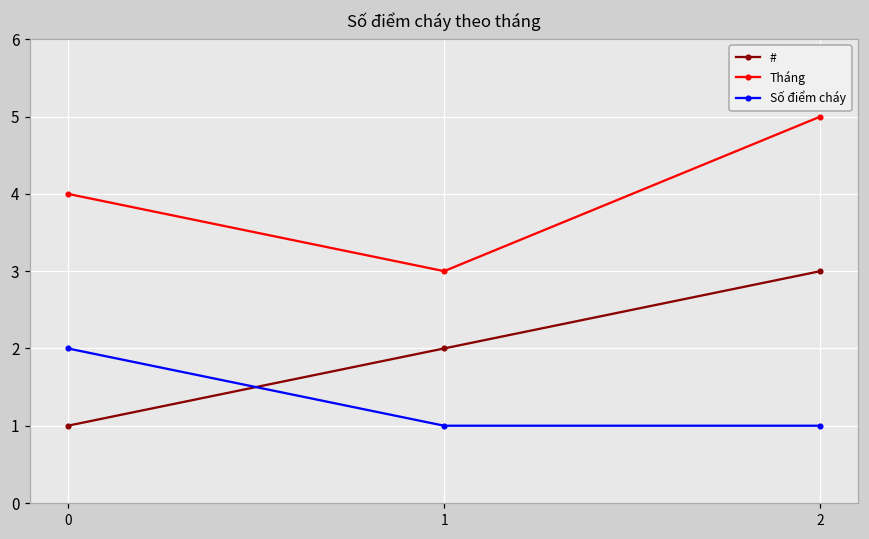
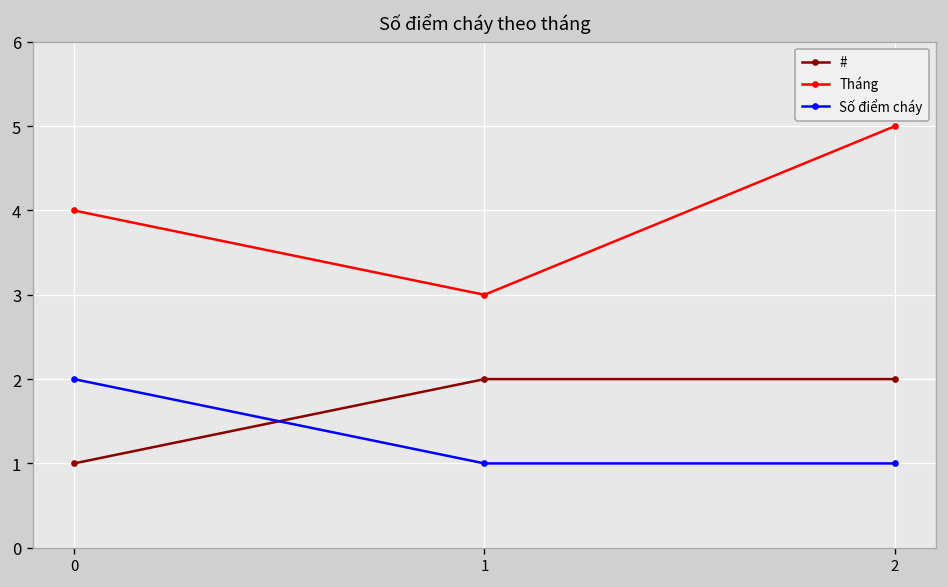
  {
    "#": {
      "0": 1,
      "1": 2,
-     "2": 3
+     "2": 2
    },
    "Tháng": {
      "0": 4,
      "1": 3,
      "2": 5
    },
    "Số điểm cháy": {
      "0": 2,
      "1": 1,
      "2": 1
    }
  }
